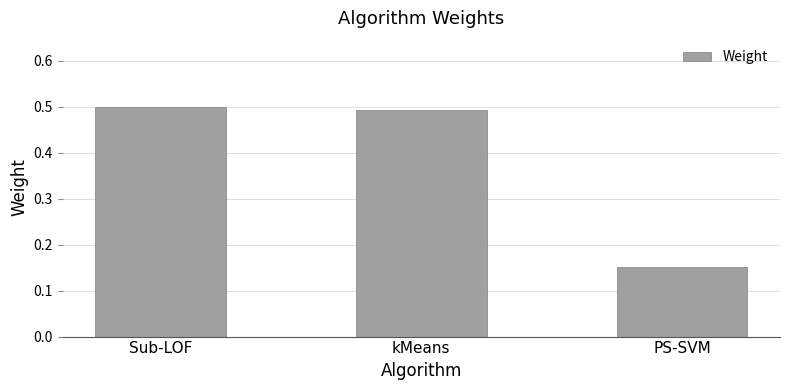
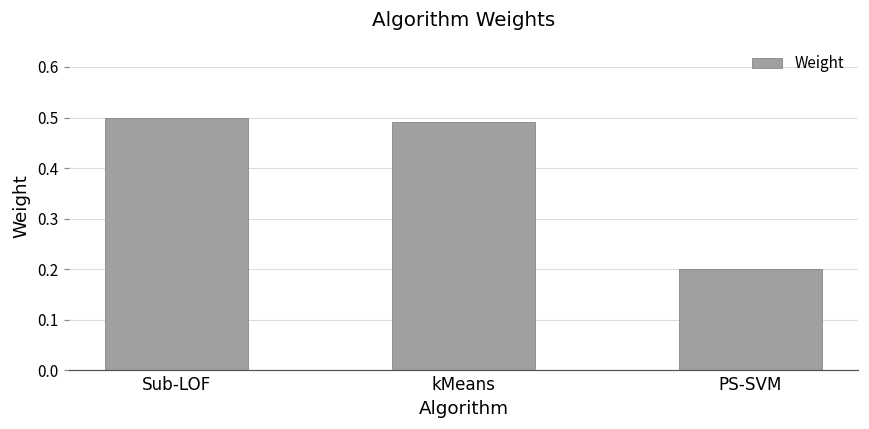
  {
    "Sub-LOF": 0.50,
    "kMeans": 0.49,
-   "PS-SVM": 0.15
+   "PS-SVM": 0.20
  }
